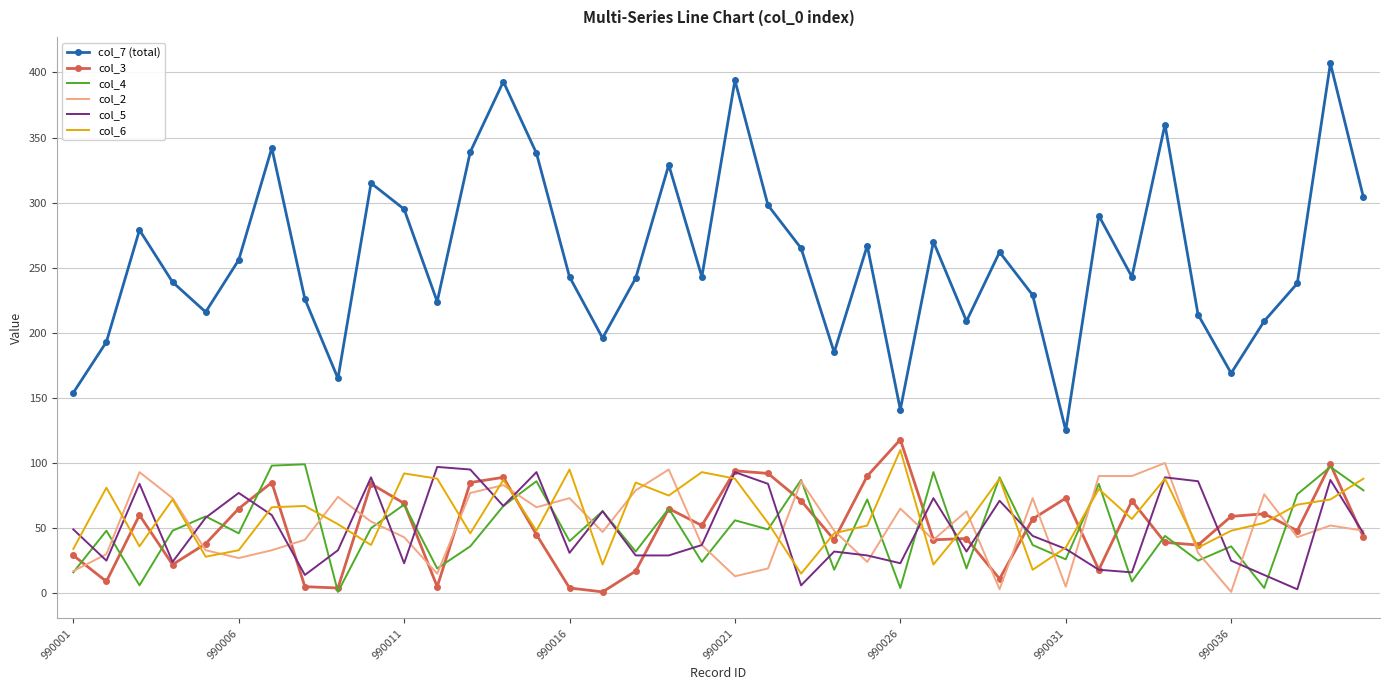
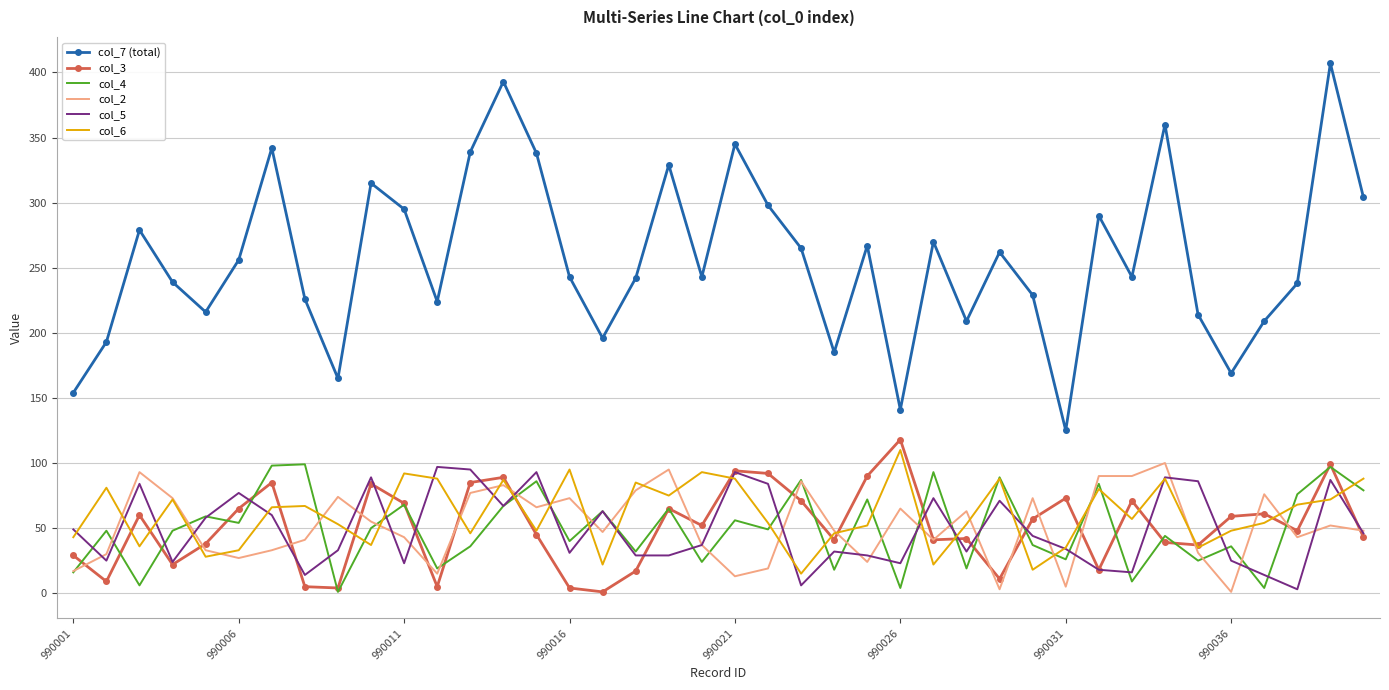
  {
    "col_7 (total)": {
      "990001": 154,
      "990006": 256,
      "990011": 295,
      "990016": 243,
-     "990021": 394,
+     "990021": 345,
      "990026": 141,
      "990031": 125,
      "990036": 169
    },
    "col_3": {
      "990001": 29,
      "990006": 65,
      "990016": 4,
      "990026": 118,
      "990031": 73,
      "990036": 59
    },
    "col_4": {
-     "990006": 46,
+     "990006": 54,
      "990016": 40,
      "990021": 56,
      "990026": 4,
      "990031": 26,
      "990036": 36
    },
    "col_2": {
      "990006": 27,
      "990011": 43,
      "990016": 73,
      "990021": 13,
      "990026": 65,
      "990031": 5,
      "990036": 1
    },
    "col_5": {
      "990001": 49,
      "990006": 77,
      "990011": 23,
      "990016": 31,
      "990026": 23,
      "990036": 25
    },
    "col_6": {
-     "990001": 34,
+     "990001": 43,
      "990006": 33,
      "990011": 92,
      "990016": 95,
      "990021": 88,
      "990026": 110,
      "990036": 48
    }
  }
